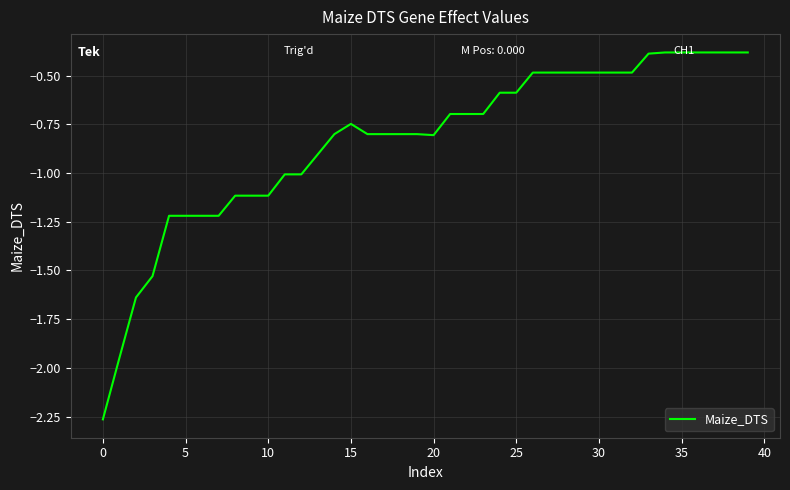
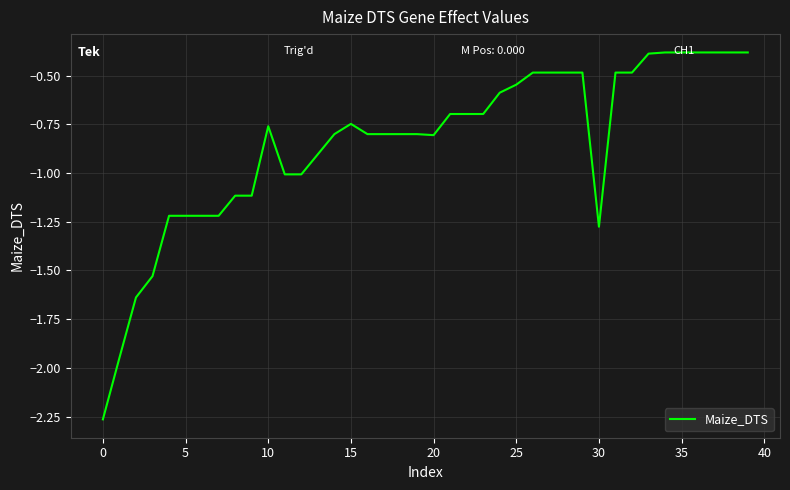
  {
    "0": -2.26,
    "5": -1.22,
-   "10": -1.12,
+   "10": -0.76,
    "15": -0.75,
    "20": -0.81,
-   "25": -0.59,
-   "30": -0.48,
+   "25": -0.55,
+   "30": -1.28,
    "35": -0.38
  }
